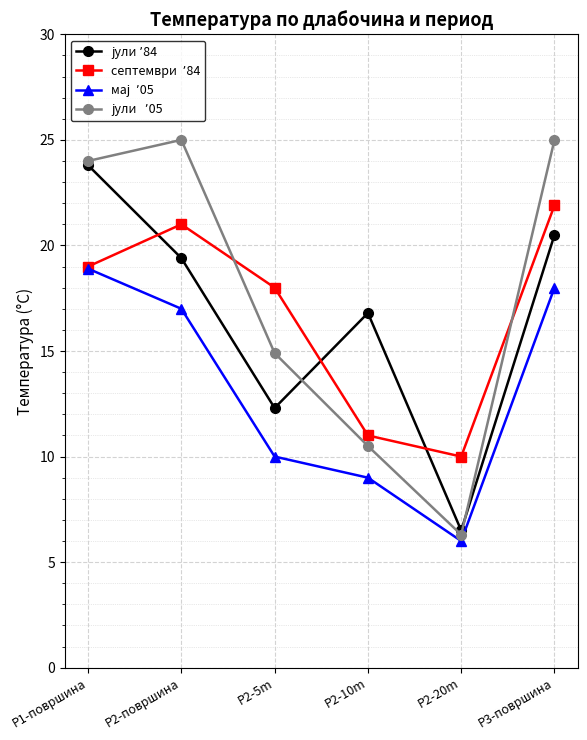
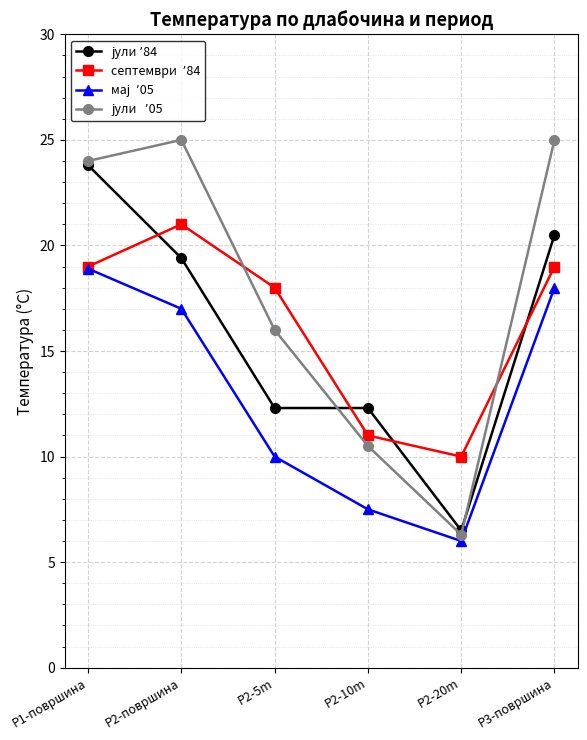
  {
    "јули ʼ84": {
      "P1-површина": 23.8,
      "P2-површина": 19.4,
      "P2-5m": 12.3,
-     "P2-10m": 16.8,
+     "P2-10m": 12.3,
      "P2-20m": 6.5,
      "P3-површина": 20.5
    },
    "септември ʼ84": {
      "P2-површина": 21.0,
      "P2-5m": 18.0,
      "P2-10m": 11.0,
      "P2-20m": 10.0,
-     "P3-површина": 21.9
+     "P3-површина": 19.0
    },
    "мај ʼ05": {
      "P2-површина": 17.0,
      "P2-5m": 10.0,
-     "P2-10m": 9.0,
+     "P2-10m": 7.5,
      "P2-20m": 6.0,
      "P3-површина": 18.0
    },
    "јули ʼ05": {
      "P1-површина": 24.0,
      "P2-површина": 25.0,
-     "P2-5m": 14.9,
+     "P2-5m": 16.0,
      "P2-10m": 10.5,
      "P2-20m": 6.3,
      "P3-површина": 25.0
    }
  }
